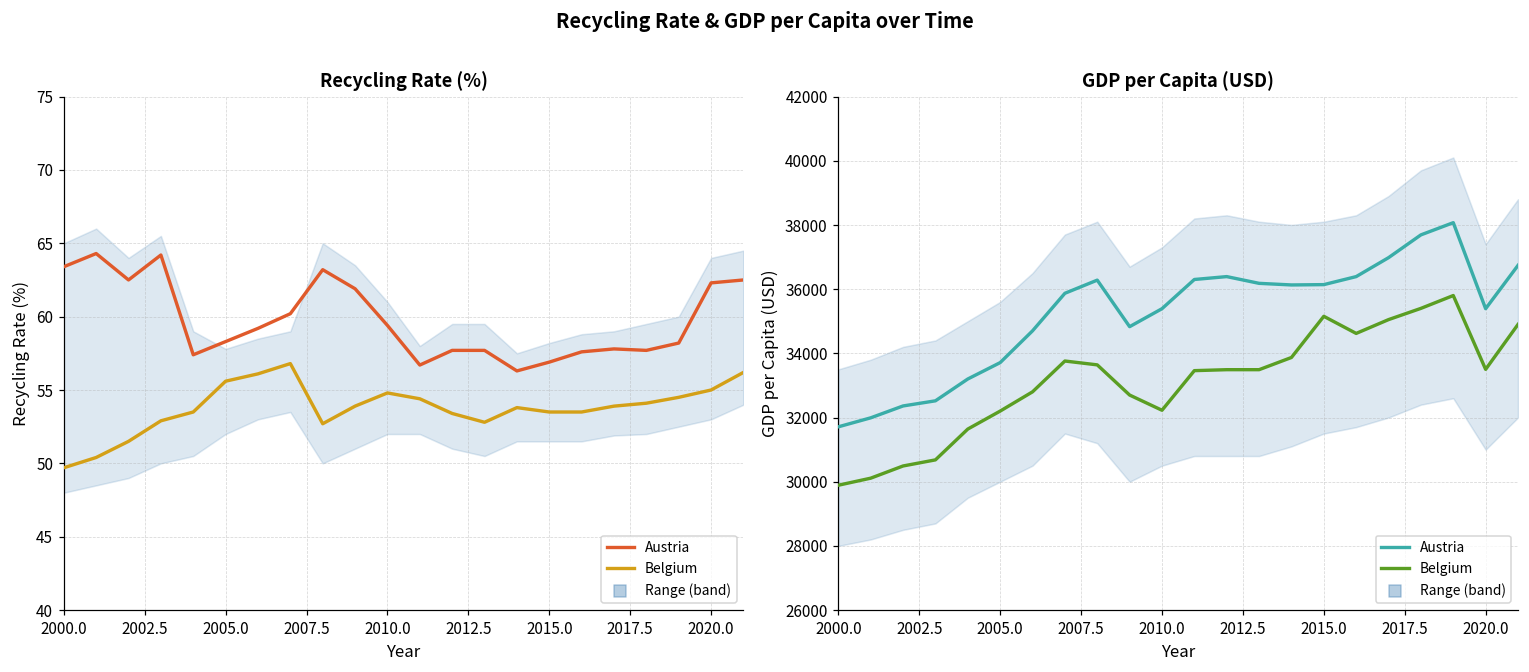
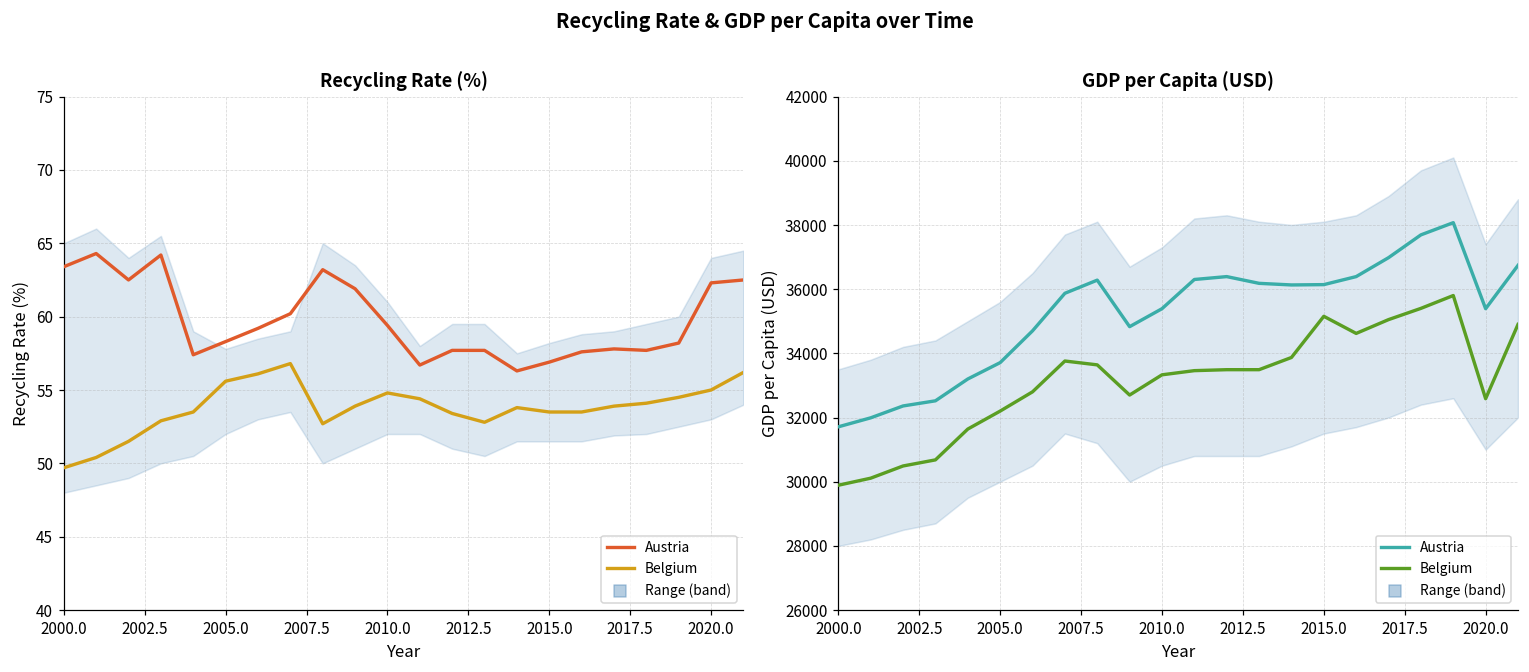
  {
    "GDP per Capita (USD)": {
      "Belgium": {
        "2000.0": 29900,
        "2005.0": 32200,
-       "2010.0": 32200,
+       "2010.0": 33300,
        "2015.0": 35200,
-       "2020.0": 33500
+       "2020.0": 32600
      }
    }
  }
